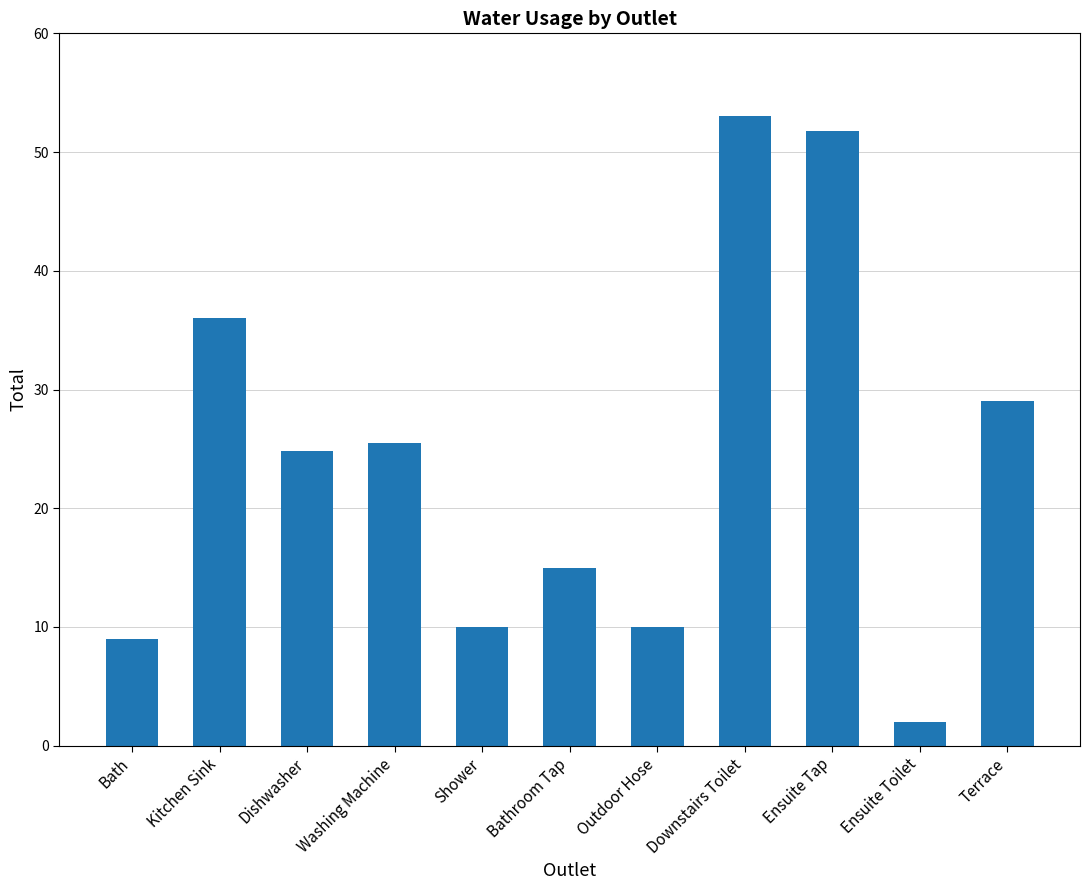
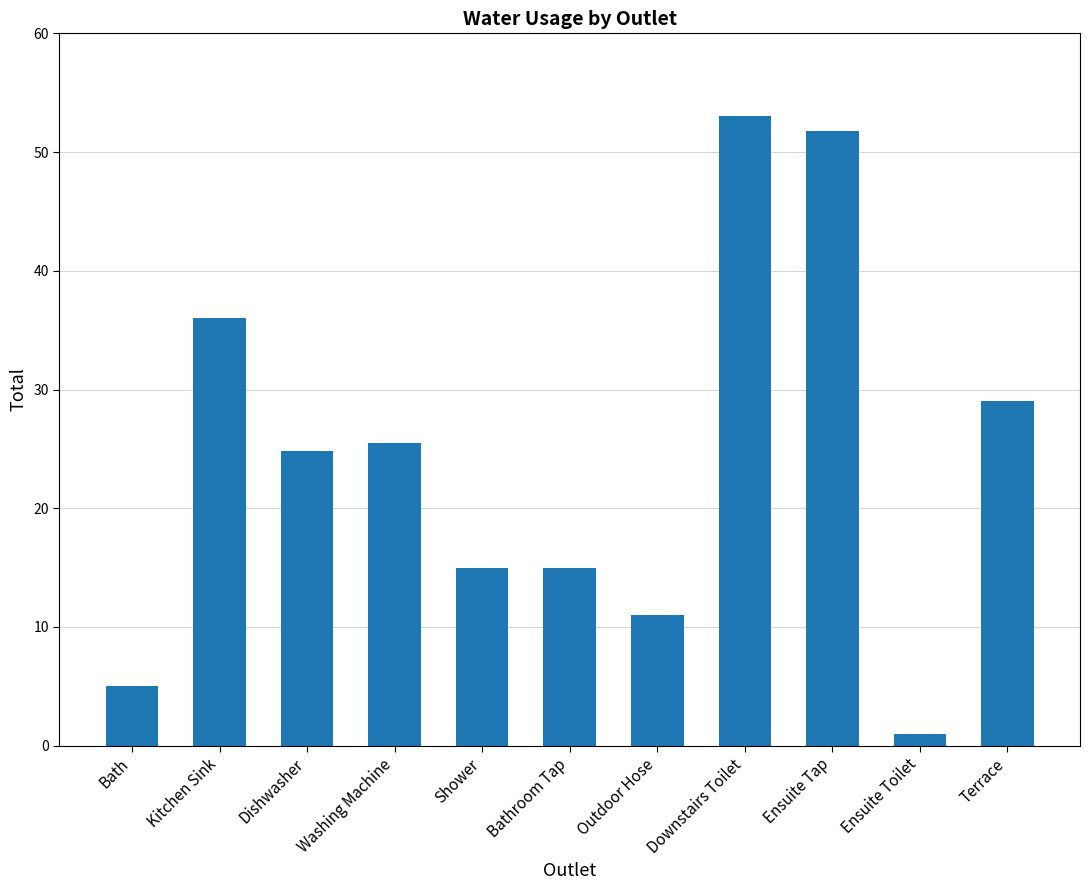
  {
-   "Bath": 9,
+   "Bath": 5,
    "Kitchen Sink": 36,
    "Dishwasher": 25,
    "Washing Machine": 25.5,
-   "Shower": 10,
+   "Shower": 15,
    "Bathroom Tap": 15,
-   "Outdoor Hose": 10,
+   "Outdoor Hose": 11,
    "Downstairs Toilet": 53,
    "Ensuite Tap": 52,
-   "Ensuite Toilet": 2,
+   "Ensuite Toilet": 1,
    "Terrace": 29
  }
